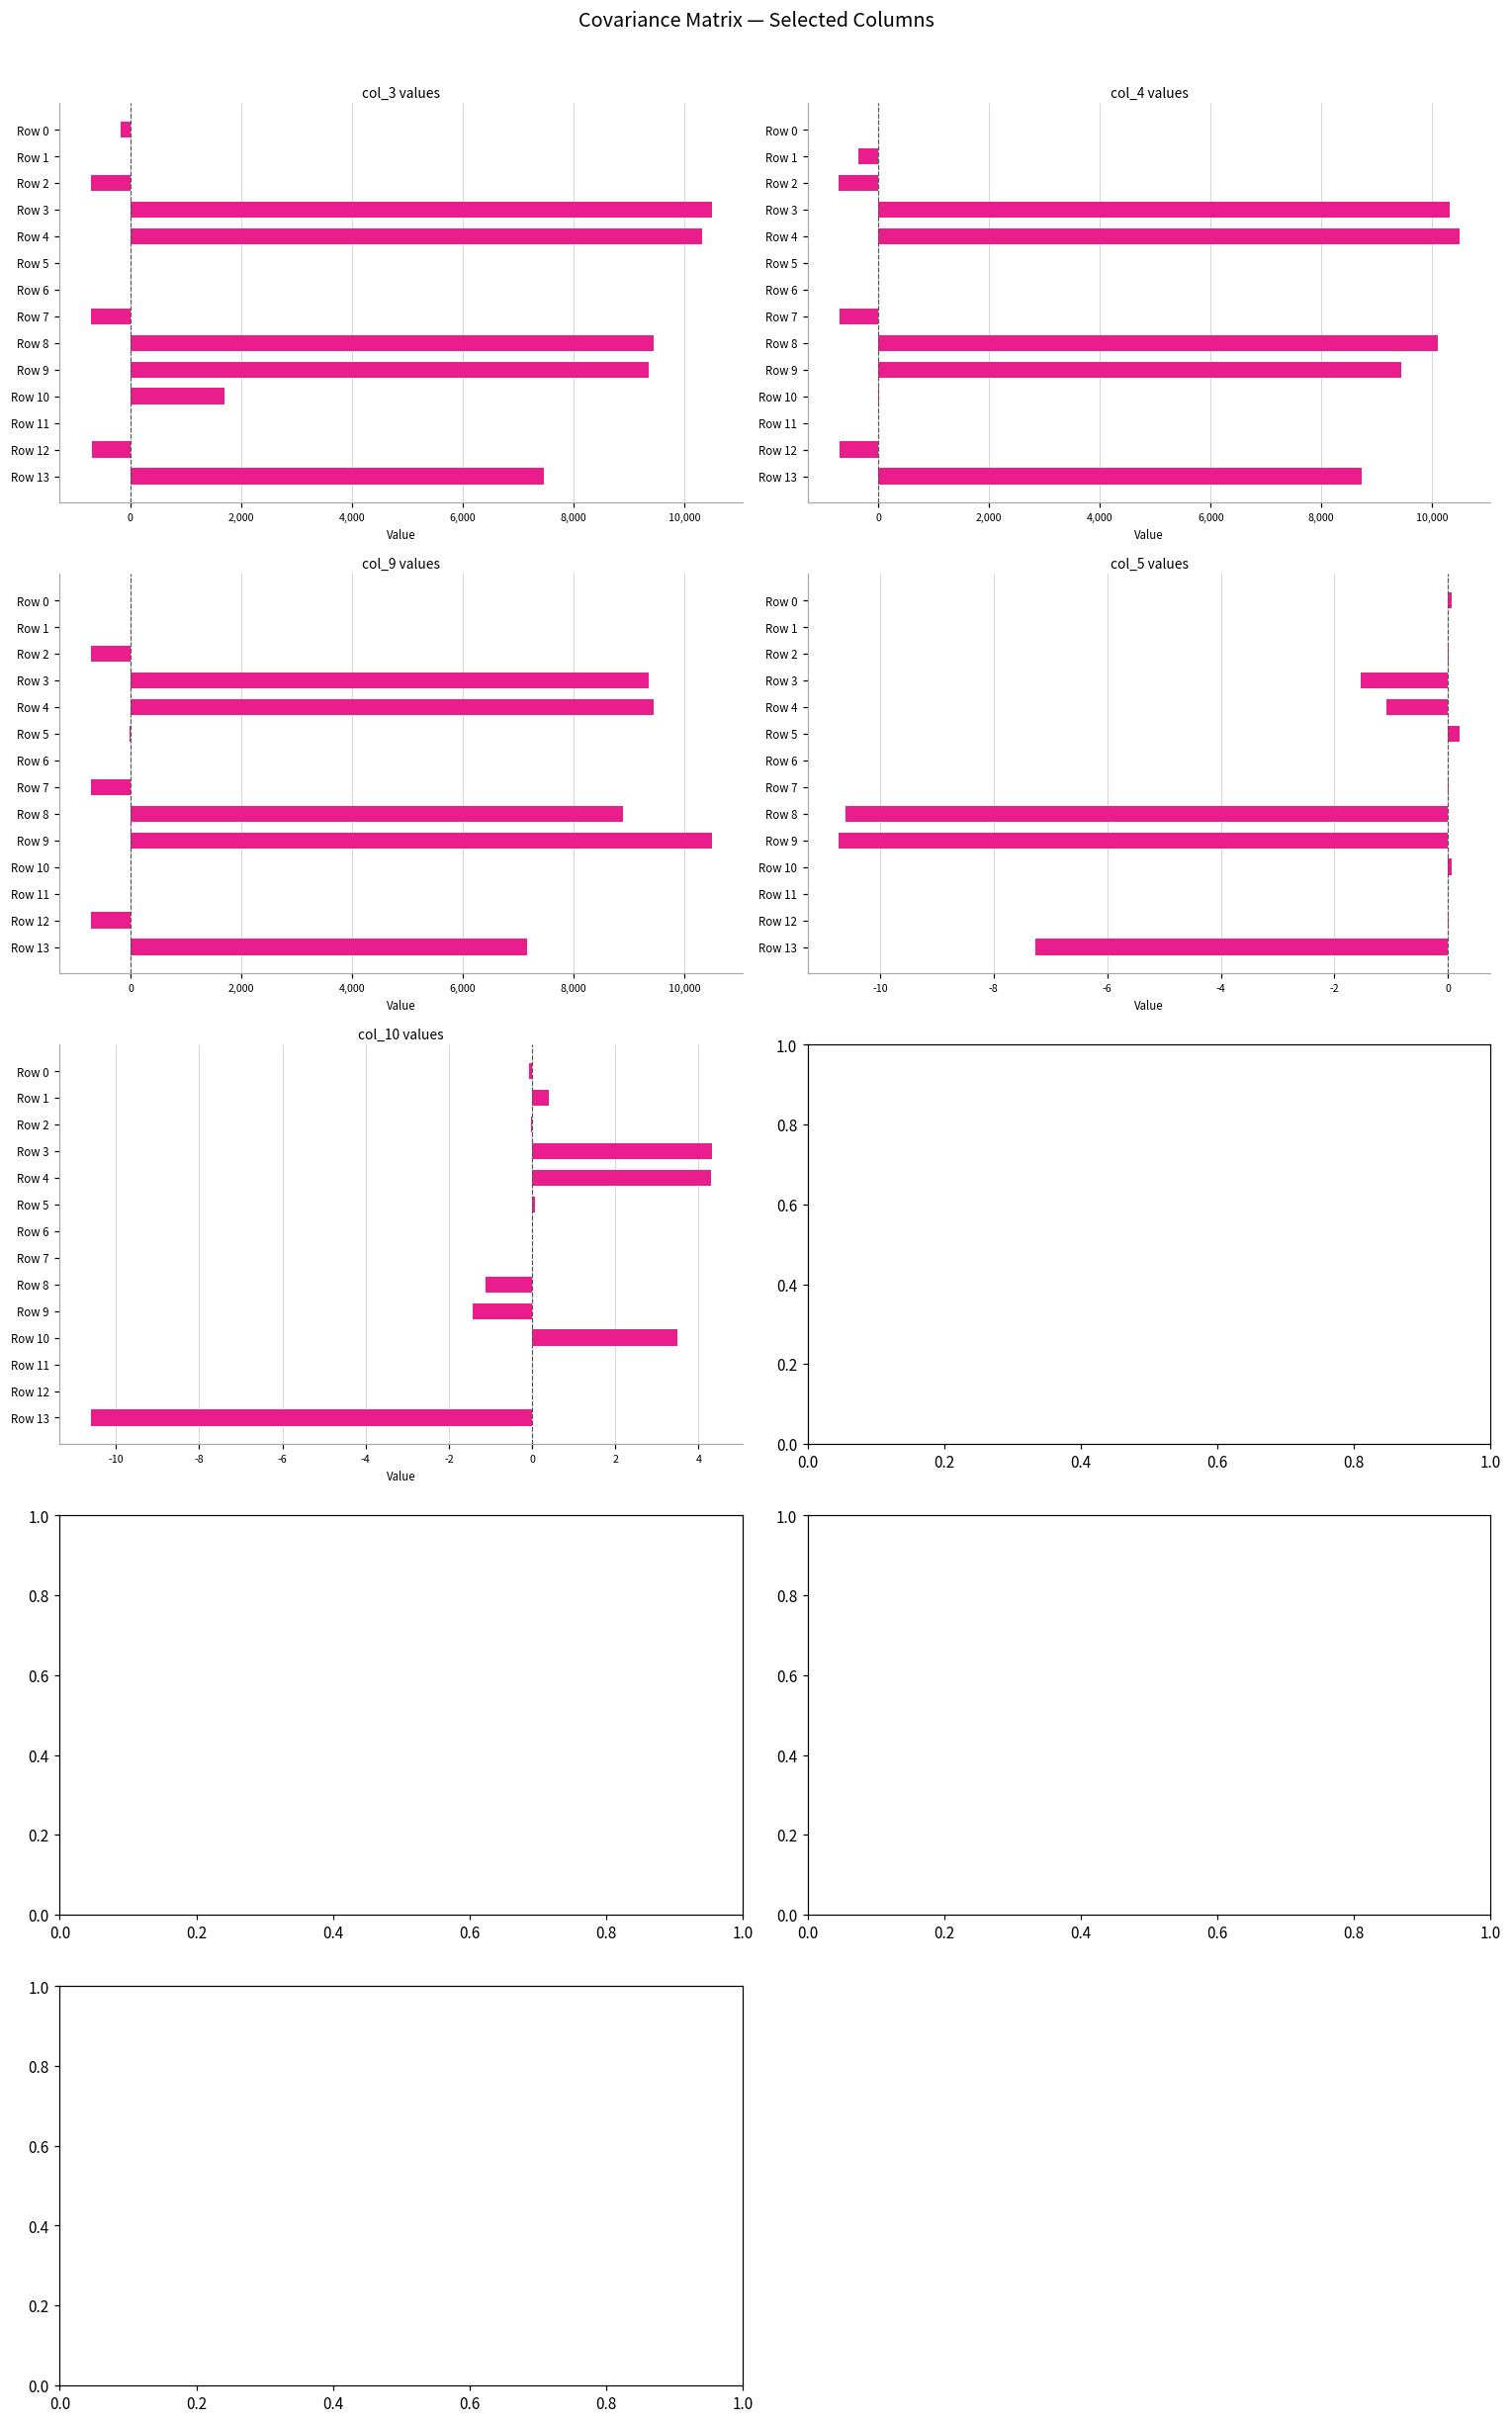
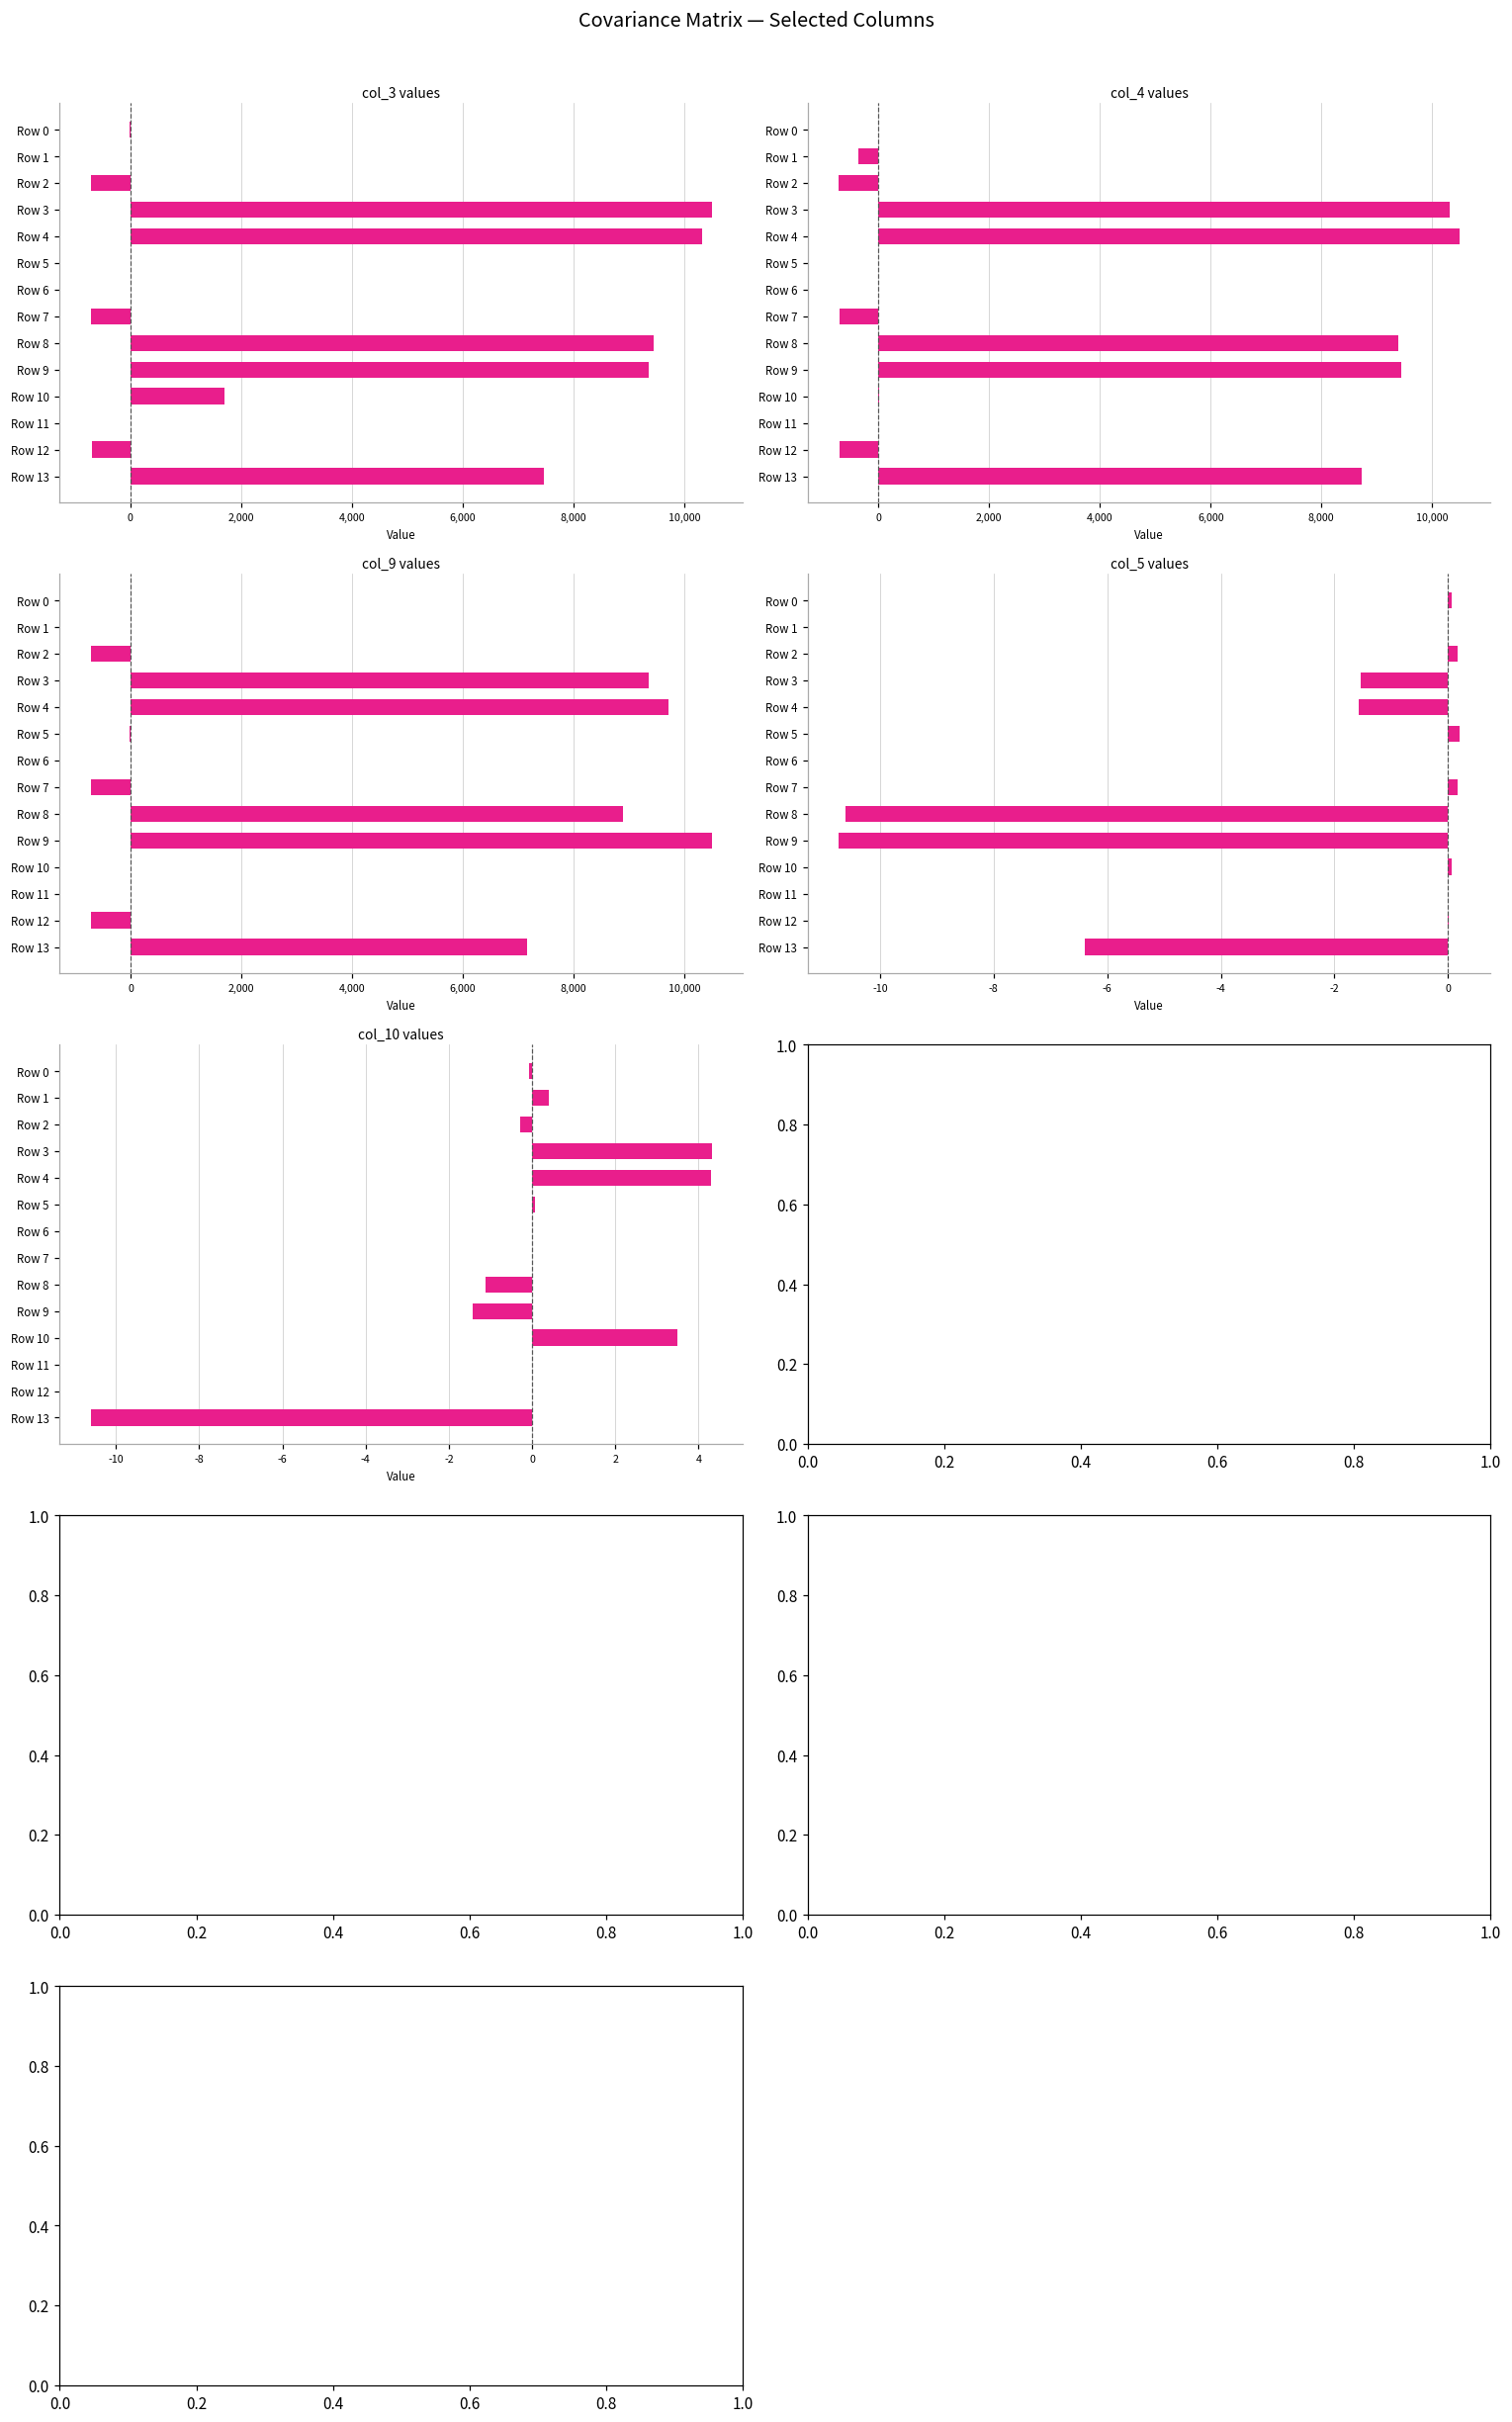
  {
    "col_3 values": {
-     "Row 0": "-200",
+     "Row 0": "0",
      "Row 2": "-700",
      "Row 3": "10,500",
      "Row 4": "10,300",
      "Row 7": "-700",
      "Row 8": "9,400",
      "Row 9": "9,400",
      "Row 10": "1,700",
      "Row 12": "-700",
      "Row 13": "7,500"
    },
    "col_4 values": {
      "Row 1": "-400",
      "Row 2": "-700",
      "Row 3": "10,300",
      "Row 4": "10,500",
      "Row 7": "-700",
-     "Row 8": "10,100",
+     "Row 8": "9,400",
      "Row 9": "9,400",
      "Row 12": "-700",
      "Row 13": "8,700"
    },
    "col_9 values": {
      "Row 2": "-700",
      "Row 3": "9,400",
-     "Row 4": "9,400",
+     "Row 4": "9,700",
      "Row 7": "-700",
      "Row 8": "8,900",
      "Row 9": "10,500",
      "Row 12": "-700",
      "Row 13": "7,200"
    },
    "col_5 values": {
      "Row 0": "0.1",
-     "Row 2": "0.0",
+     "Row 2": "0.2",
      "Row 3": "-1.5",
-     "Row 4": "-1.1",
+     "Row 4": "-1.6",
      "Row 5": "0.2",
-     "Row 7": "0.0",
+     "Row 7": "0.2",
      "Row 8": "-10.6",
      "Row 9": "-10.7",
      "Row 10": "0.1",
-     "Row 13": "-7.3"
+     "Row 13": "-6.4"
    },
    "col_10 values": {
      "Row 0": "-0.1",
      "Row 1": "0.4",
-     "Row 2": "0.0",
+     "Row 2": "-0.3",
      "Row 3": "4.3",
      "Row 4": "4.3",
      "Row 8": "-1.1",
      "Row 9": "-1.4",
      "Row 10": "3.5",
      "Row 13": "-10.6"
    }
  }
